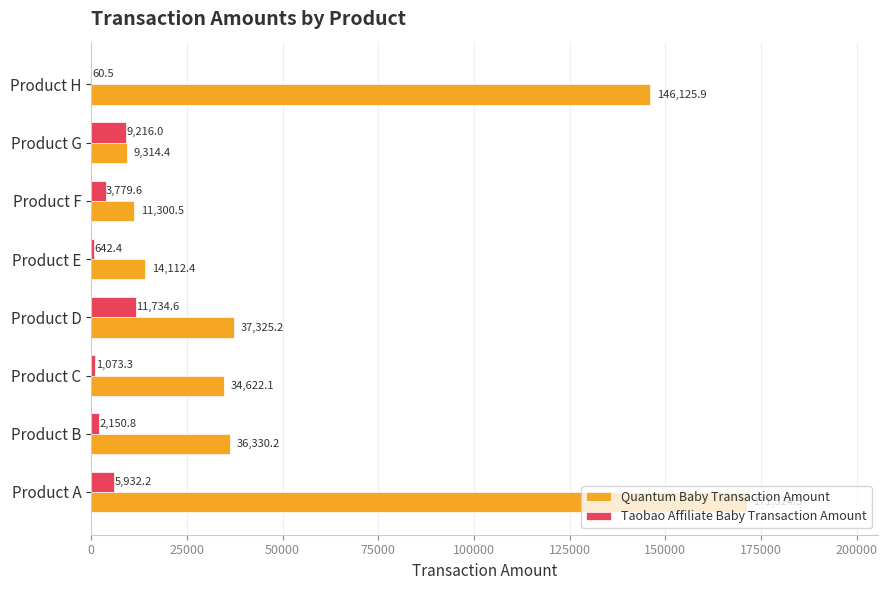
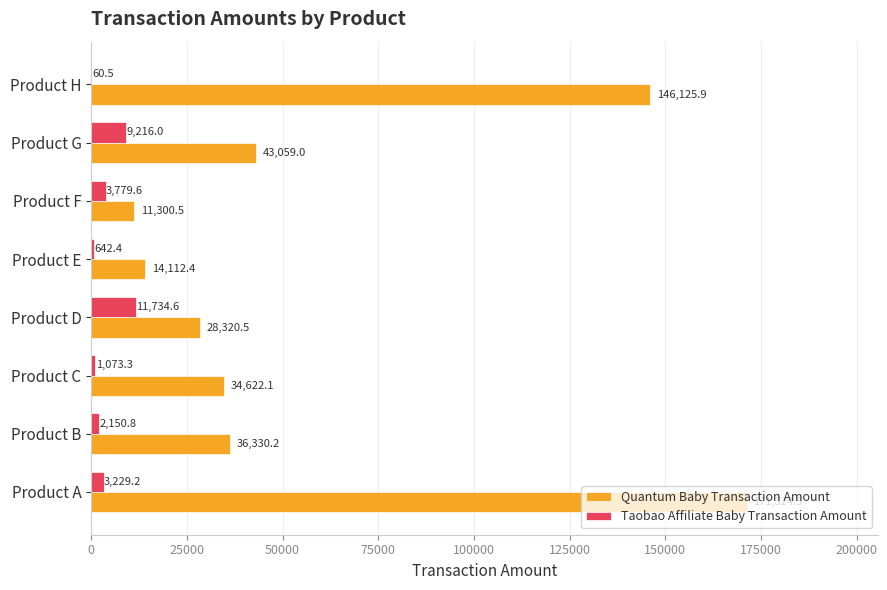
  {
    "Quantum Baby Transaction Amount": {
      "Product H": "146,125.9",
-     "Product G": "9,314.4",
+     "Product G": "43,059.0",
      "Product F": "11,300.5",
      "Product E": "14,112.4",
-     "Product D": "37,325.2",
+     "Product D": "28,320.5",
      "Product C": "34,622.1",
      "Product B": "36,330.2"
    },
    "Taobao Affiliate Baby Transaction Amount": {
      "Product H": "60.5",
      "Product G": "9,216.0",
      "Product F": "3,779.6",
      "Product E": "642.4",
      "Product D": "11,734.6",
      "Product C": "1,073.3",
      "Product B": "2,150.8",
-     "Product A": "5,932.2"
+     "Product A": "3,229.2"
    }
  }
